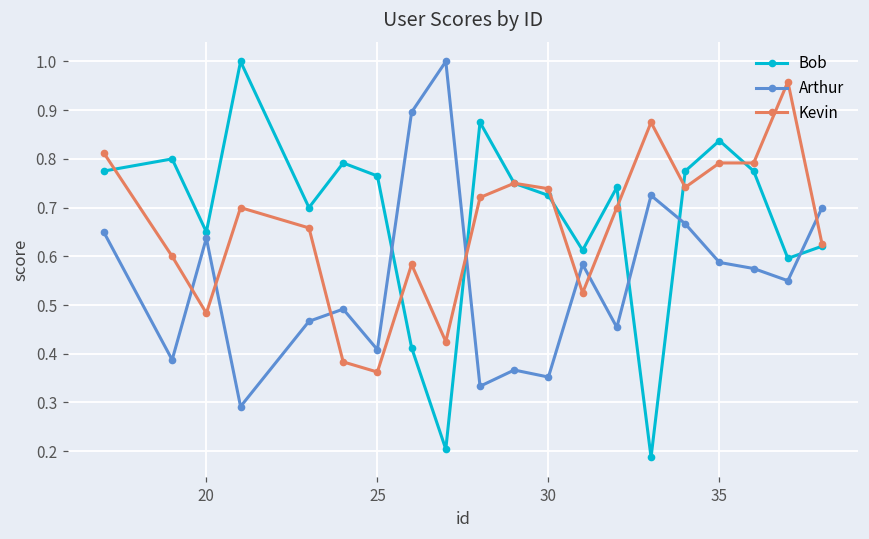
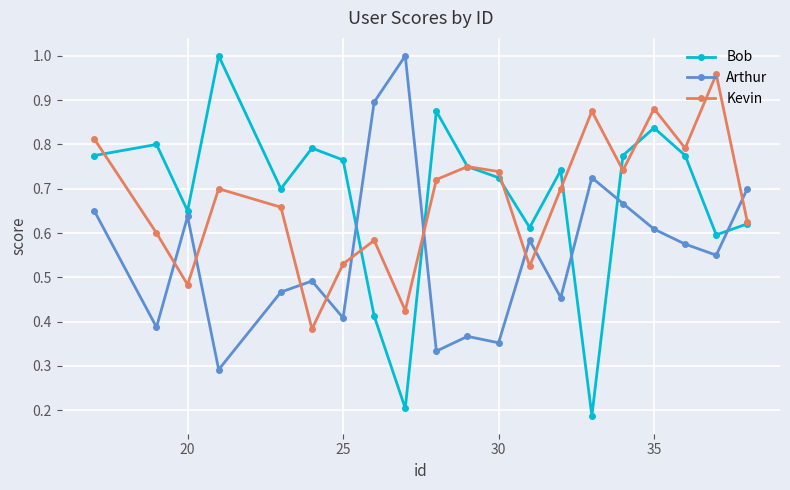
  {
    "Bob": {
      "20": 0.65,
      "25": 0.76,
      "30": 0.73,
      "35": 0.84
    },
    "Arthur": {
      "20": 0.64,
      "25": 0.41,
      "30": 0.35,
-     "35": 0.59
+     "35": 0.61
    },
    "Kevin": {
      "20": 0.48,
-     "25": 0.36,
+     "25": 0.53,
      "30": 0.74,
-     "35": 0.79
+     "35": 0.88
    }
  }
